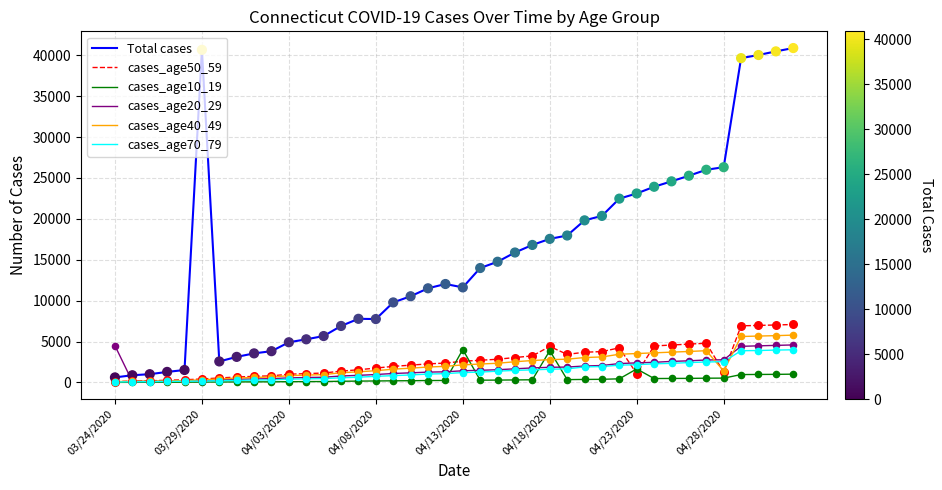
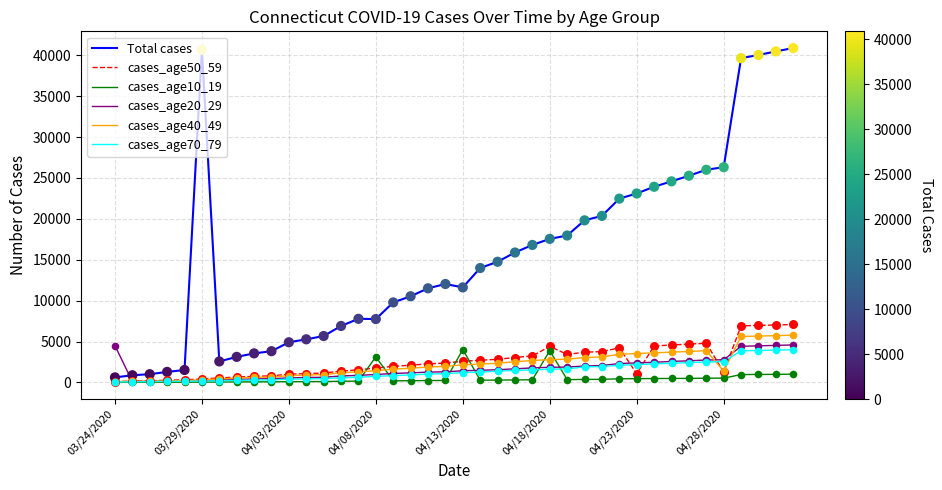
  {
    "Total cases": {
      "03/24/2020": 1000,
      "04/03/2020": 5000,
      "04/08/2020": 8000,
      "04/13/2020": 12000,
      "04/18/2020": 18000,
      "04/23/2020": 23000,
      "04/28/2020": 26000
    },
    "cases_age50_59": {
      "04/08/2020": 2000,
      "04/13/2020": 3000,
      "04/18/2020": 4000,
      "04/23/2020": 1000
    },
    "cases_age10_19": {
-     "04/08/2020": 0,
+     "04/08/2020": 3000,
      "04/13/2020": 4000,
      "04/18/2020": 4000,
-     "04/23/2020": 2000,
+     "04/23/2020": 0,
      "04/28/2020": 1000
    },
    "cases_age20_29": {
      "03/24/2020": 5000
    },
    "cases_age40_49": {
      "04/08/2020": 1000,
      "04/13/2020": 2000,
      "04/18/2020": 3000,
      "04/23/2020": 4000
    }
  }
